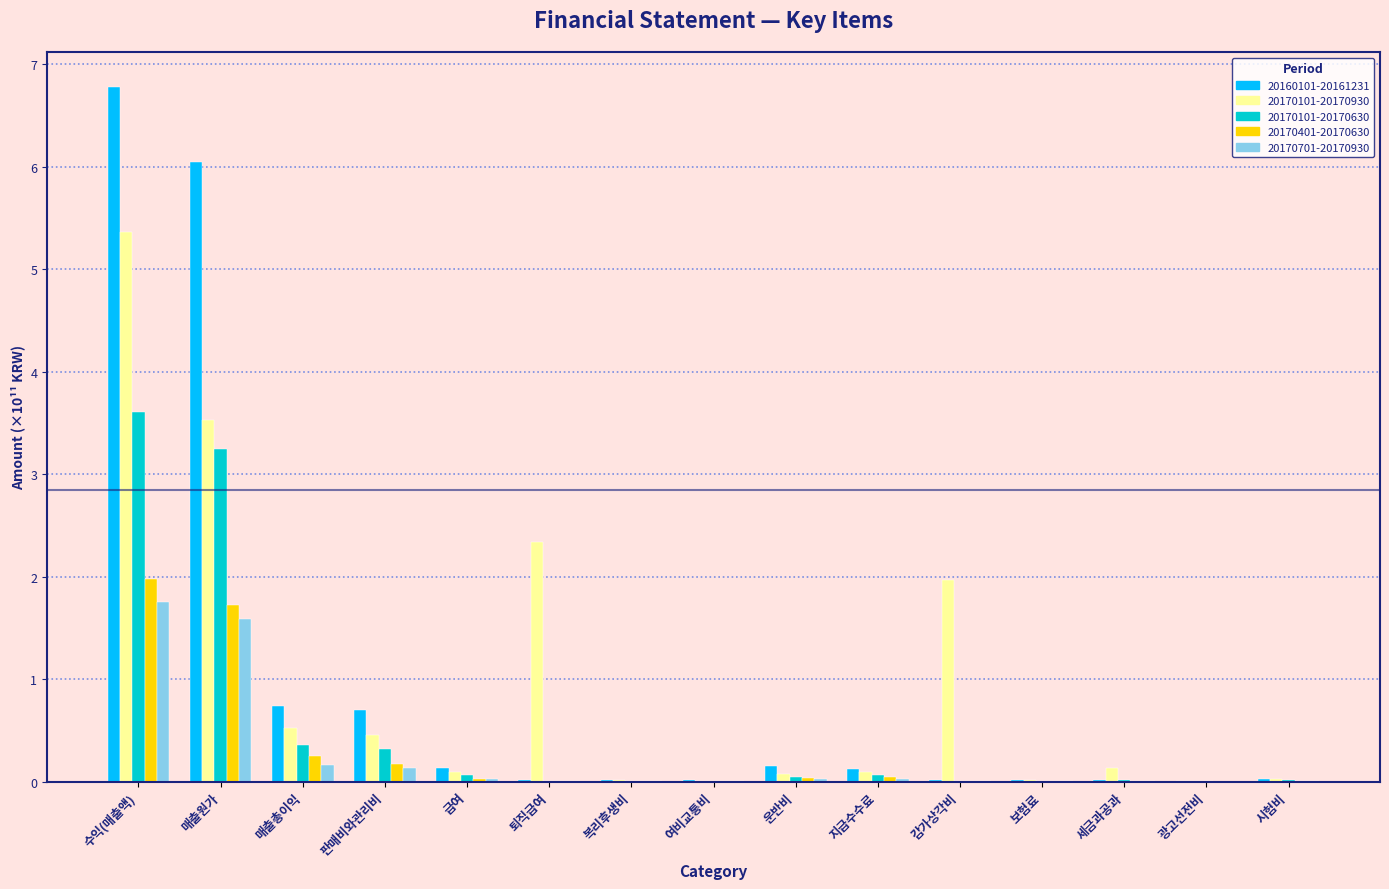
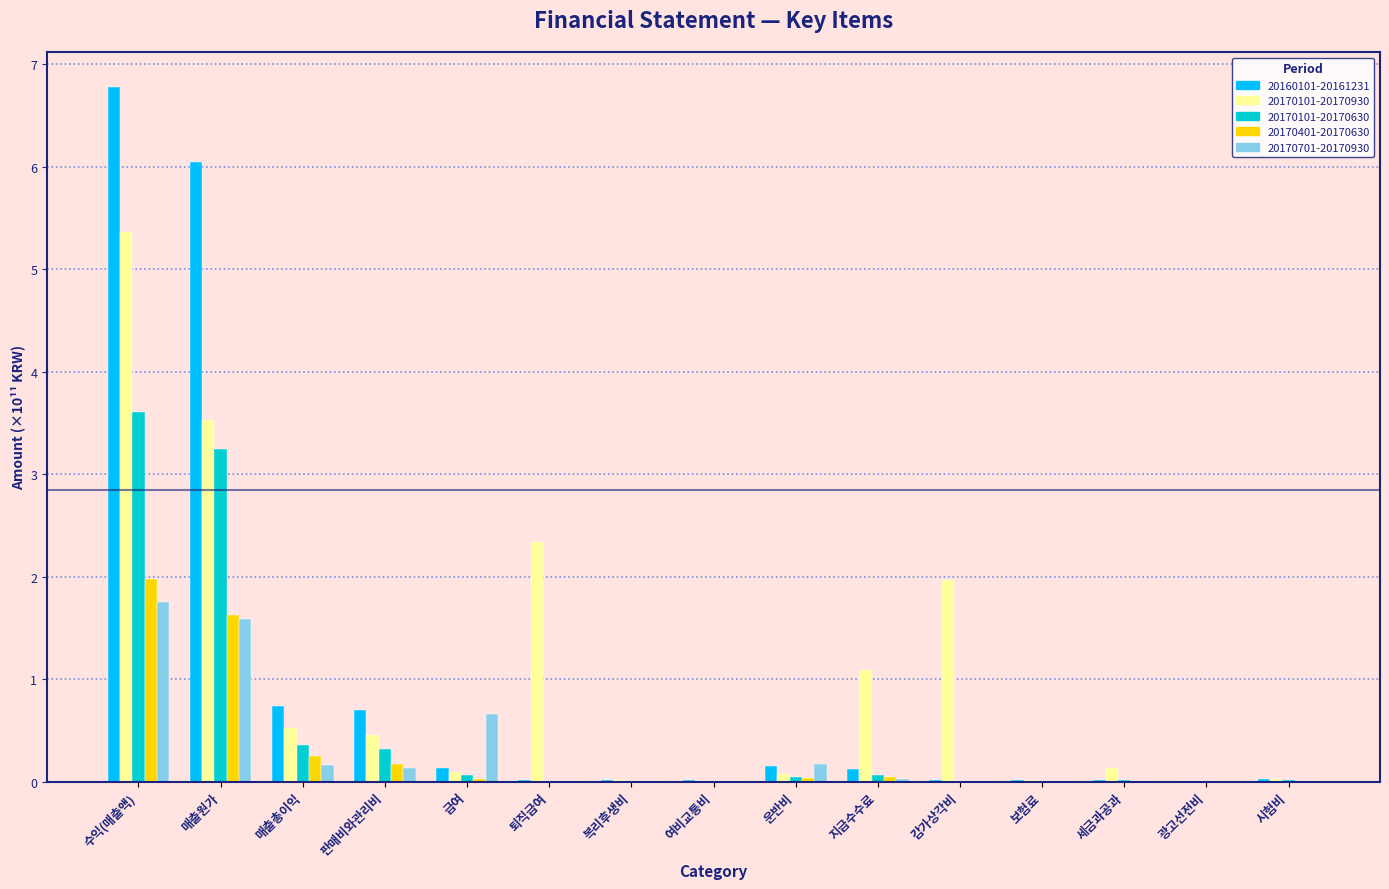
  {
    "20170101-20170930": {
      "수익(매출액)": 5.36,
      "매출원가": 3.53,
      "매출총이익": 0.52,
      "판매비와관리비": 0.45,
      "급여": 0.09,
      "퇴직급여": 2.34,
      "운반비": 0.07,
-     "지급수수료": 0.10,
+     "지급수수료": 1.09,
      "감가상각비": 1.97,
      "세금과공과": 0.13,
      "시험비": 0.03
    },
    "20170401-20170630": {
      "수익(매출액)": 1.98,
-     "매출원가": 1.73,
+     "매출원가": 1.63,
      "매출총이익": 0.25,
      "판매비와관리비": 0.18,
      "급여": 0.03,
      "운반비": 0.03,
      "지급수수료": 0.04
    },
    "20170701-20170930": {
      "수익(매출액)": 1.75,
      "매출원가": 1.59,
      "매출총이익": 0.16,
      "판매비와관리비": 0.13,
-     "급여": 0.03,
-     "운반비": 0.03,
+     "급여": 0.66,
+     "운반비": 0.18,
      "지급수수료": 0.03
    }
  }
